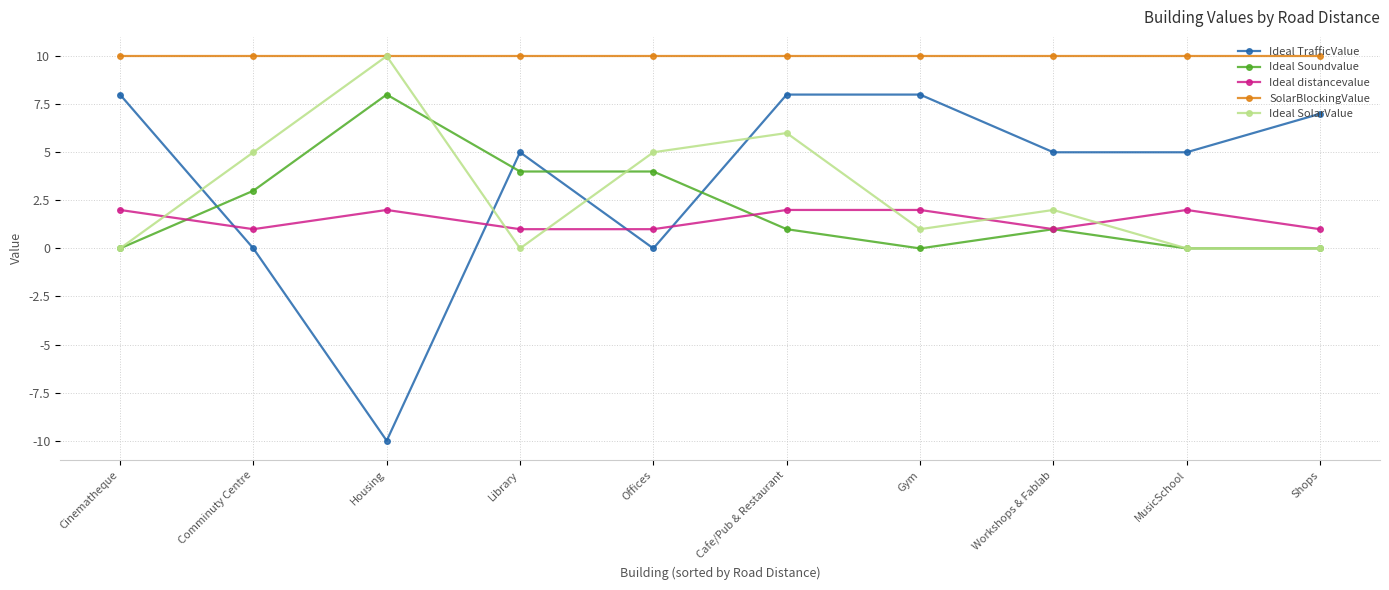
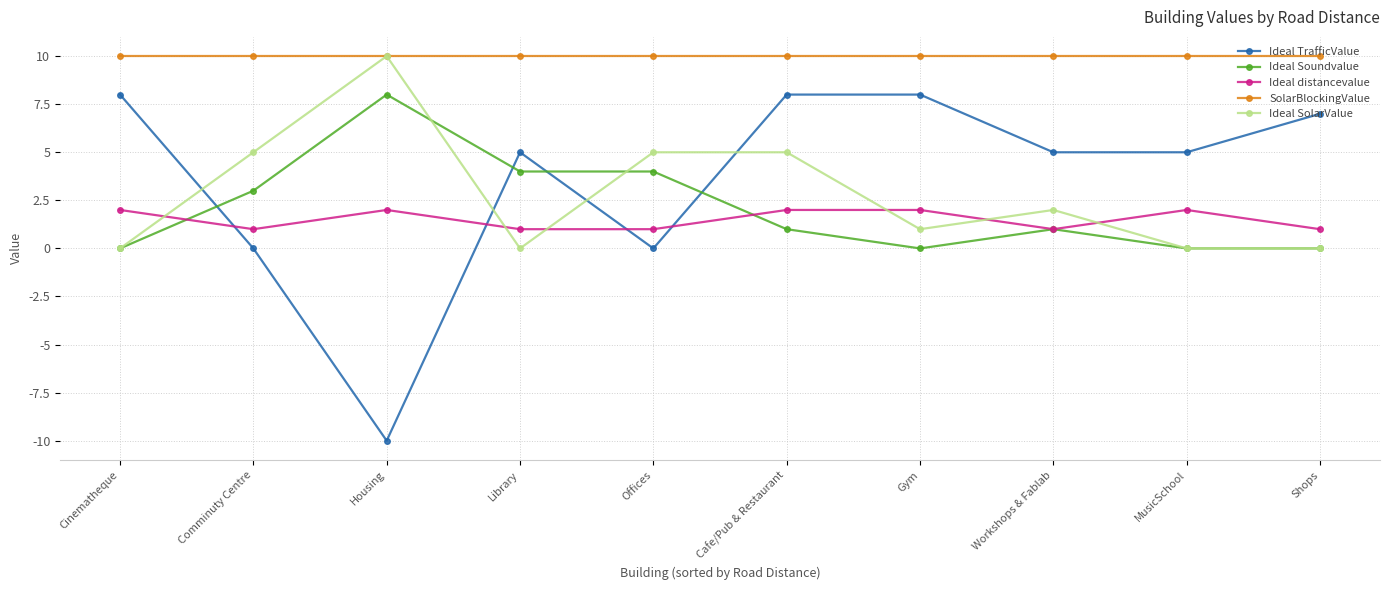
  {
    "Ideal TrafficValue": {
      "Cinematheque": 8,
      "Comminuty Centre": 0,
      "Housing": -10,
      "Library": 5,
      "Offices": 0,
      "Cafe/Pub & Restaurant": 8,
      "Gym": 8,
      "Workshops & Fablab": 5,
      "MusicSchool": 5,
      "Shops": 7
    },
    "Ideal Soundvalue": {
      "Comminuty Centre": 3,
      "Housing": 8,
      "Library": 4,
      "Offices": 4,
      "Cafe/Pub & Restaurant": 1,
      "Gym": 0
    },
    "Ideal distancevalue": {
      "Cinematheque": 2,
      "Comminuty Centre": 1,
      "Housing": 2,
      "Library": 1,
      "Offices": 1,
      "Cafe/Pub & Restaurant": 2,
      "Gym": 2,
      "MusicSchool": 2,
      "Shops": 1
    },
    "SolarBlockingValue": {
      "Cinematheque": 10,
      "Comminuty Centre": 10,
      "Library": 10,
      "Offices": 10,
      "Cafe/Pub & Restaurant": 10,
      "Gym": 10,
      "Workshops & Fablab": 10,
      "MusicSchool": 10,
      "Shops": 10
    },
    "Ideal SolarValue": {
      "Comminuty Centre": 5,
      "Library": 0,
      "Offices": 5,
-     "Cafe/Pub & Restaurant": 6,
+     "Cafe/Pub & Restaurant": 5,
      "Gym": 1,
      "Workshops & Fablab": 2
    }
  }
